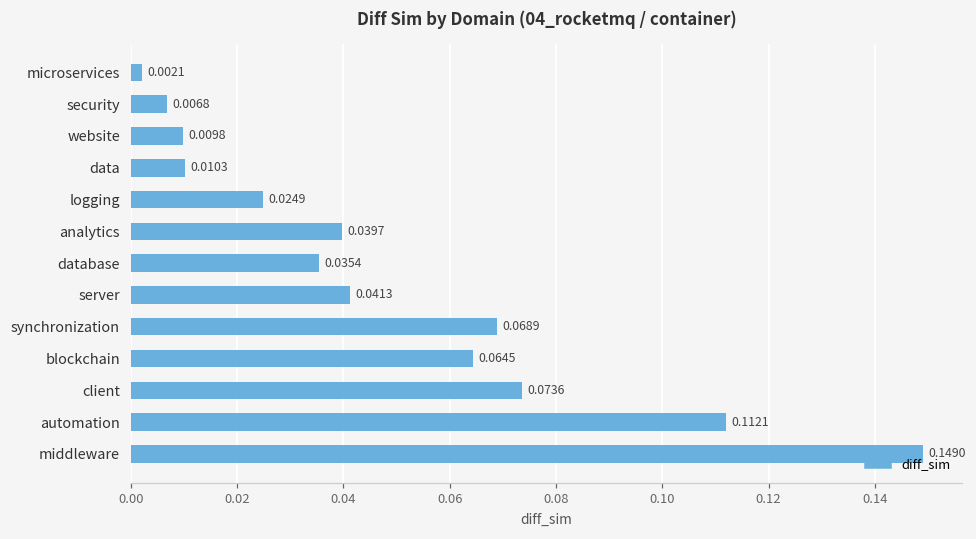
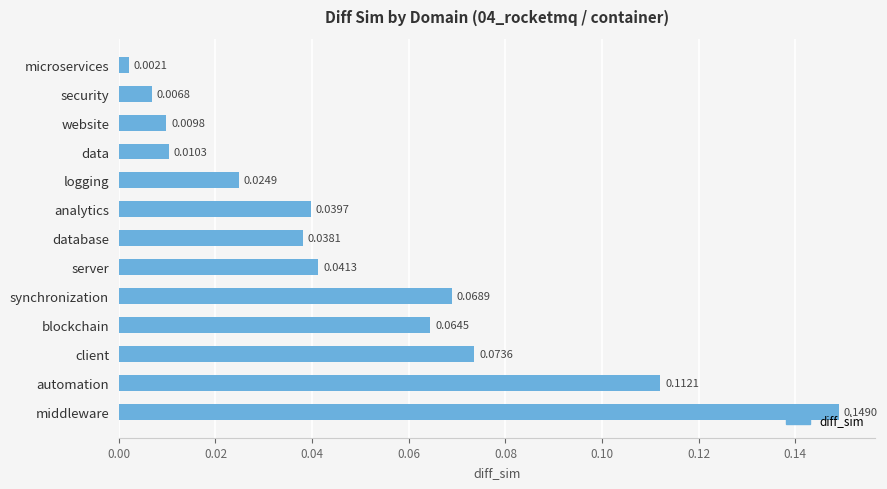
  {
    "microservices": 0.0021,
    "security": 0.0068,
    "website": 0.0098,
    "data": 0.0103,
    "logging": 0.0249,
    "analytics": 0.0397,
-   "database": 0.0354,
+   "database": 0.0381,
    "server": 0.0413,
    "synchronization": 0.0689,
    "blockchain": 0.0645,
    "client": 0.0736,
    "automation": 0.1121,
    "middleware": 0.1490
  }
